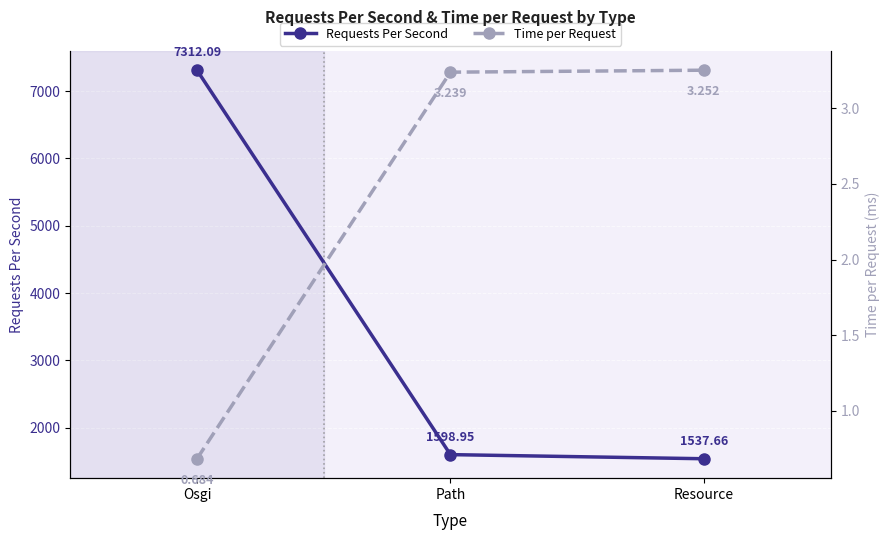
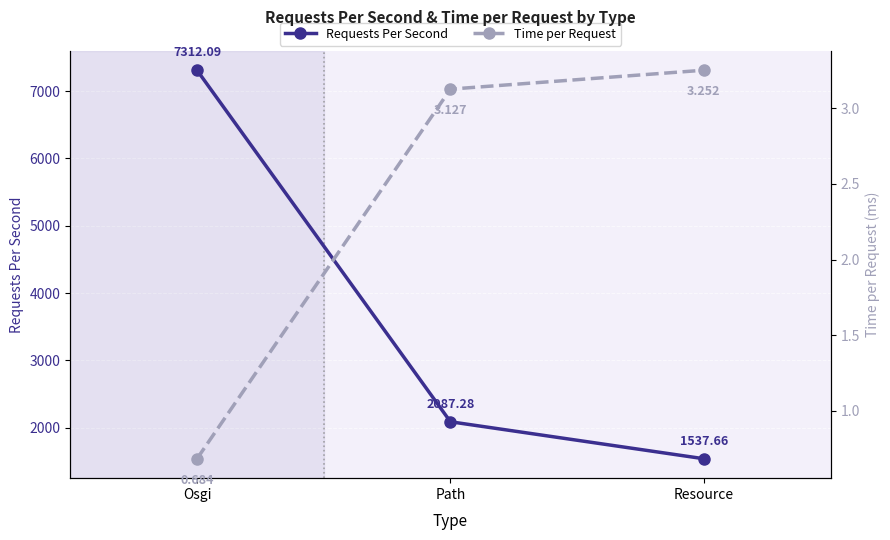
  {
    "Requests Per Second": {
      "Osgi": 7312.09,
-     "Path": 1598.95,
+     "Path": 2087.28,
      "Resource": 1537.66
    },
    "Time per Request": {
      "Osgi": 0.684,
-     "Path": 3.239,
+     "Path": 3.127,
      "Resource": 3.252
    }
  }
